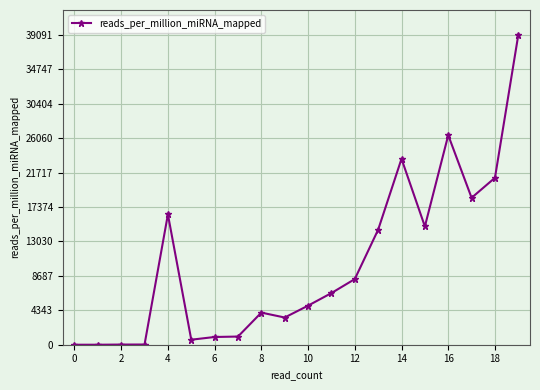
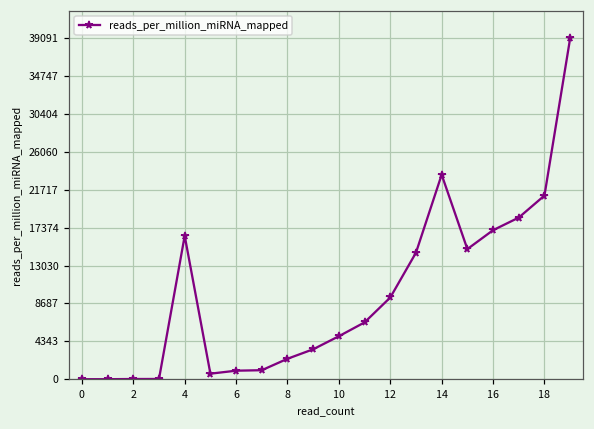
  {
    "0": 0,
    "2": 0,
    "4": 16000,
    "6": 1000,
-   "8": 4000,
+   "8": 2000,
    "10": 5000,
-   "12": 8000,
+   "12": 9000,
    "14": 23000,
-   "16": 26000,
+   "16": 17000,
    "18": 21000
  }
